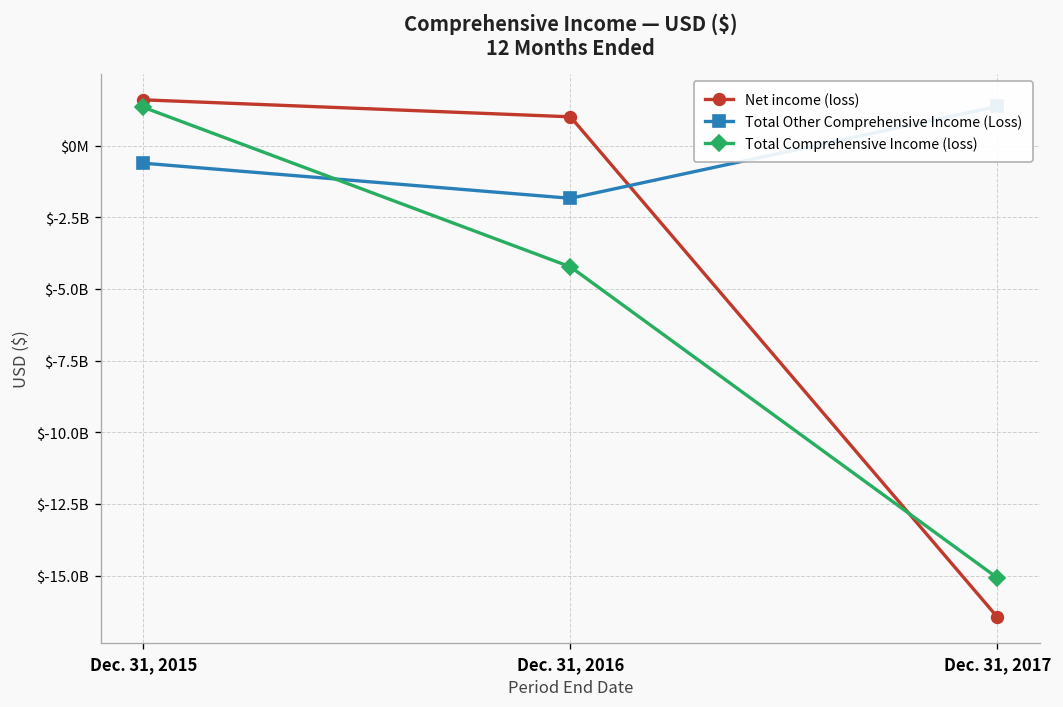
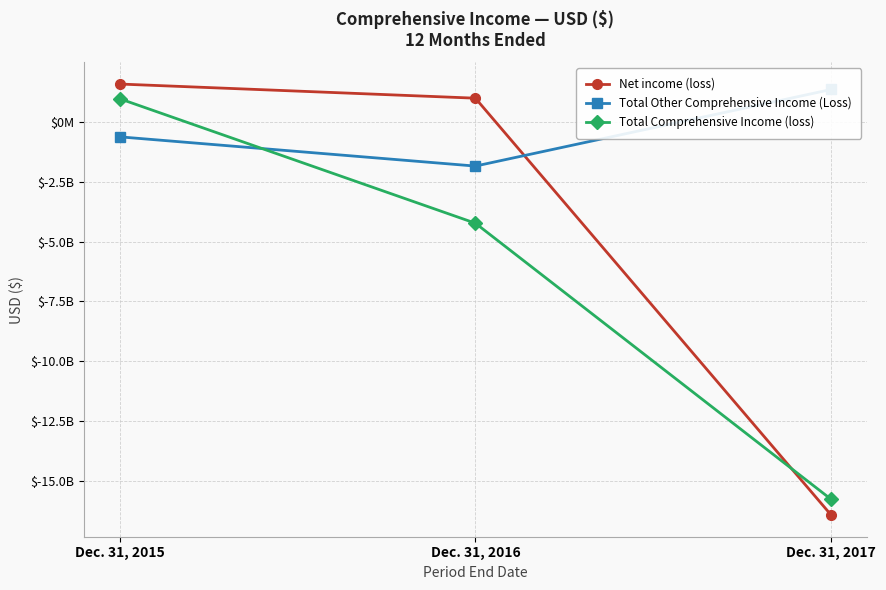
  {
    "Net income (loss)": {
      "Dec. 31, 2015": "$1600000000",
      "Dec. 31, 2016": "$1000000000",
      "Dec. 31, 2017": "$-16400000000"
    },
    "Total Other Comprehensive Income (Loss)": {
      "Dec. 31, 2015": "$-600000000",
      "Dec. 31, 2016": "$-1800000000"
    },
    "Total Comprehensive Income (loss)": {
-     "Dec. 31, 2015": "$1300000000",
+     "Dec. 31, 2015": "$1000000000",
      "Dec. 31, 2016": "$-4200000000",
-     "Dec. 31, 2017": "$-15100000000"
+     "Dec. 31, 2017": "$-15800000000"
    }
  }
